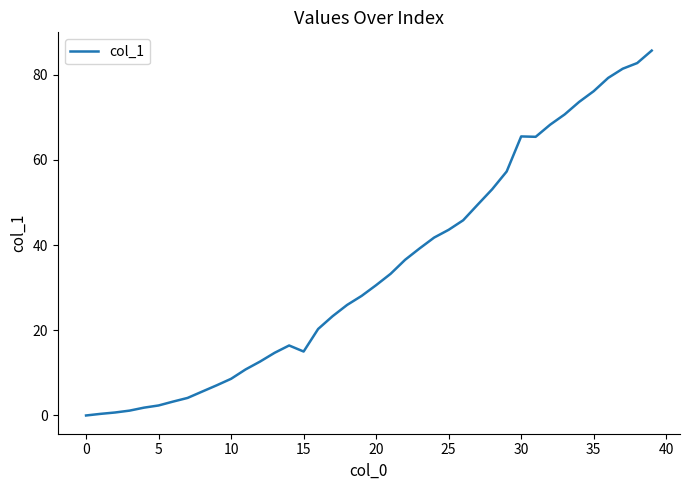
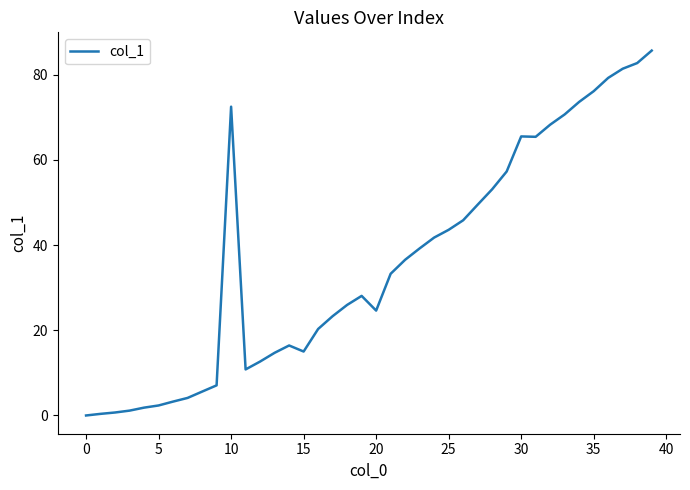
  {
    "0": 0,
    "5": 2,
-   "10": 9,
+   "10": 72,
    "15": 15,
-   "20": 31,
+   "20": 25,
    "25": 44,
    "30": 66,
    "35": 76
  }
